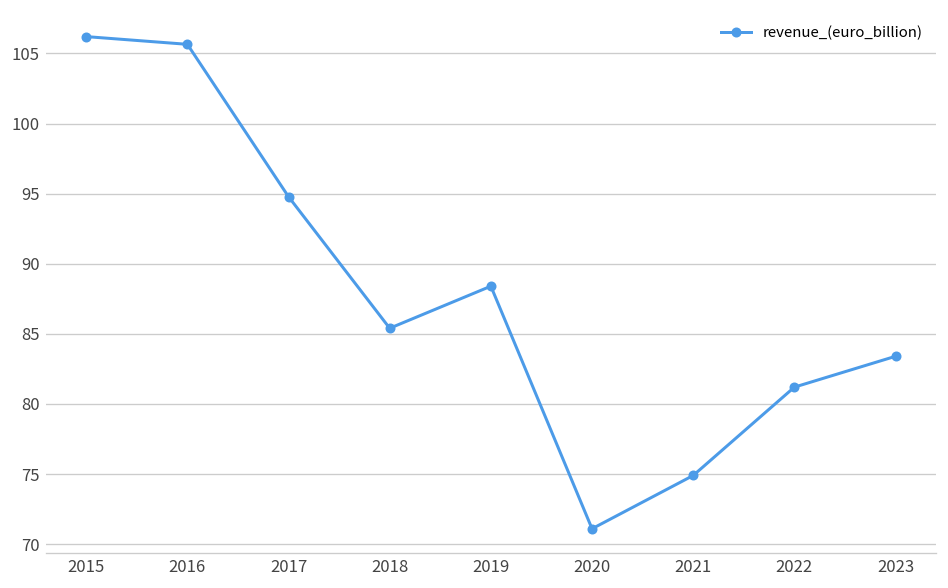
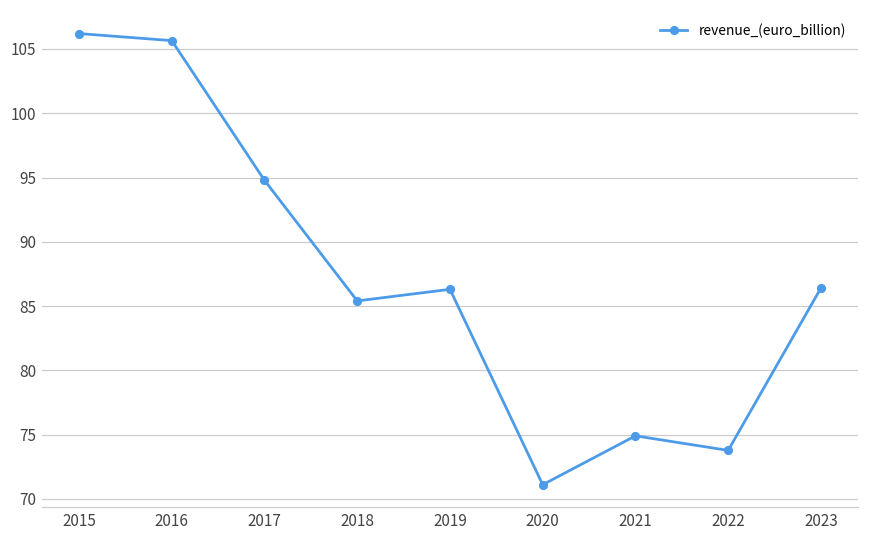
  {
    "2015": 106.2,
    "2016": 105.7,
    "2017": 94.8,
    "2018": 85.4,
-   "2019": 88.4,
+   "2019": 86.3,
    "2020": 71.1,
    "2021": 74.9,
-   "2022": 81.2,
-   "2023": 83.4
+   "2022": 73.8,
+   "2023": 86.4
  }
